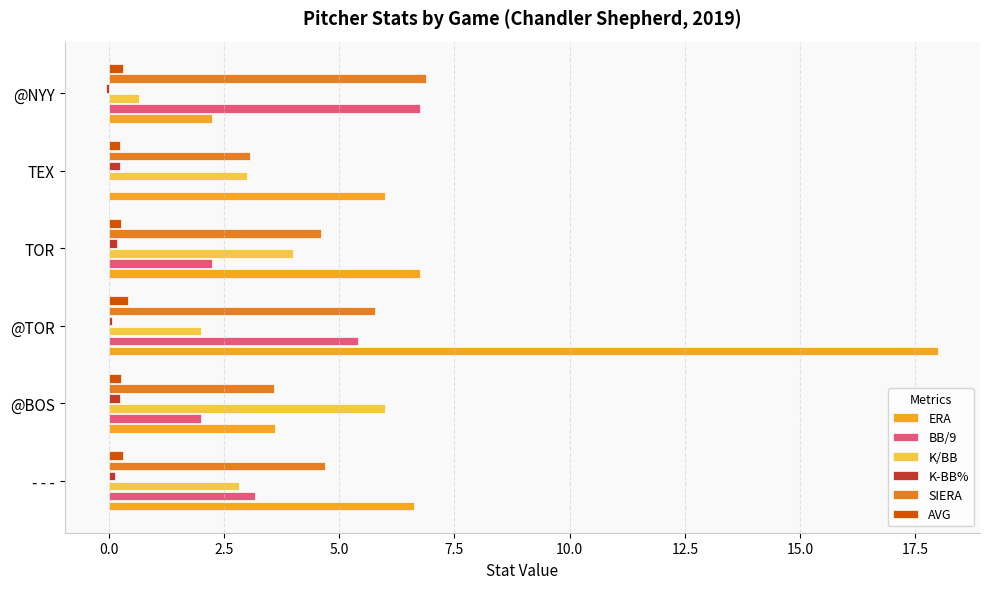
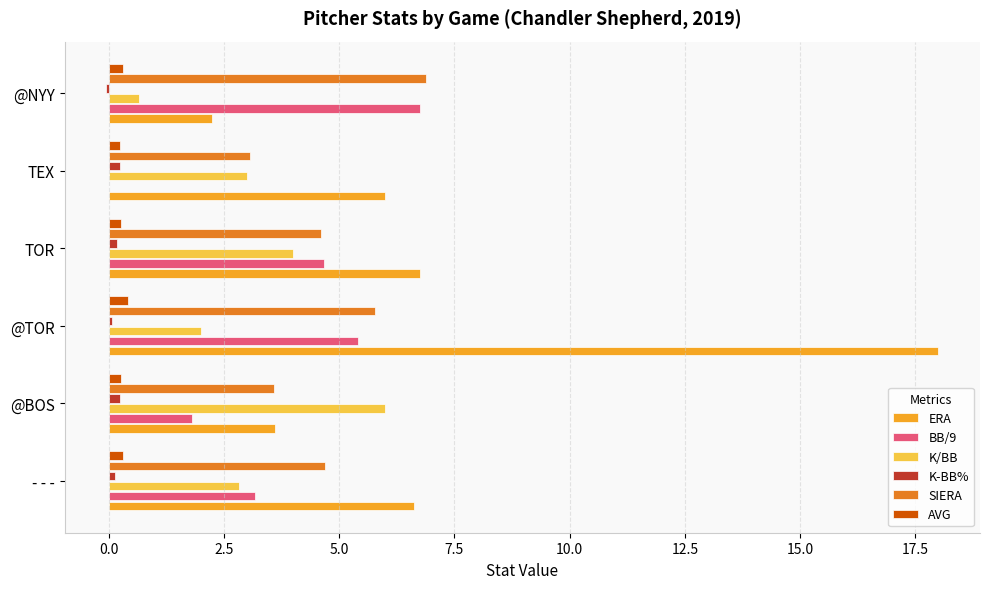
  {
    "BB/9": {
      "@NYY": 6.8,
      "TEX": 0.0,
-     "TOR": 2.3,
+     "TOR": 4.7,
      "@TOR": 5.4,
-     "@BOS": 2.0,
+     "@BOS": 1.8,
      "- - -": 3.2
    }
  }
